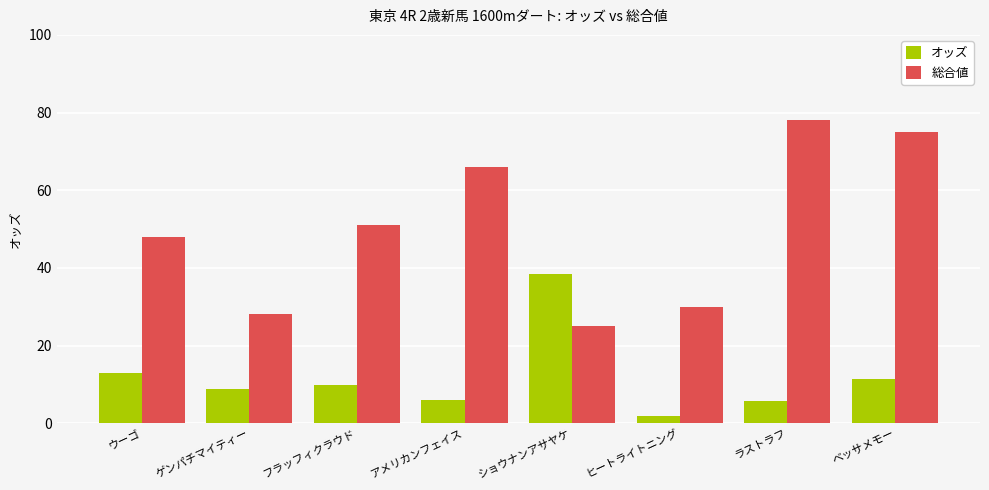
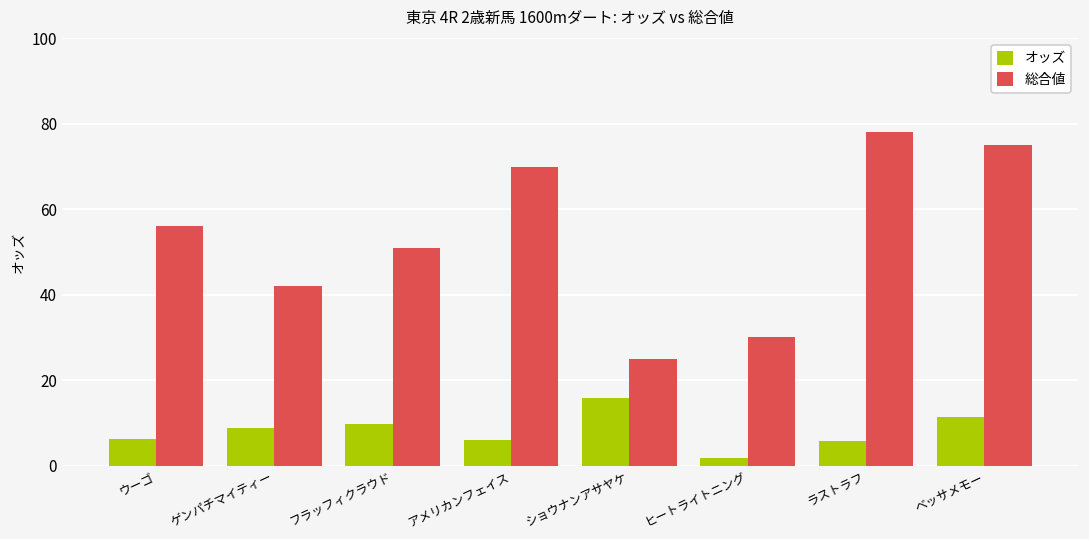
  {
    "オッズ": {
-     "ウーゴ": 13,
+     "ウーゴ": 6,
      "ゲンパチマイティー": 9,
      "フラッフィクラウド": 10,
      "アメリカンフェイス": 6,
-     "ショウナンアサヤケ": 38,
+     "ショウナンアサヤケ": 16,
      "ヒートライトニング": 2,
      "ラストラフ": 6,
      "ベッサメモー": 11
    },
    "総合値": {
-     "ウーゴ": 48,
-     "ゲンパチマイティー": 28,
+     "ウーゴ": 56,
+     "ゲンパチマイティー": 42,
      "フラッフィクラウド": 51,
-     "アメリカンフェイス": 66,
+     "アメリカンフェイス": 70,
      "ショウナンアサヤケ": 25,
      "ヒートライトニング": 30,
      "ラストラフ": 78,
      "ベッサメモー": 75
    }
  }
